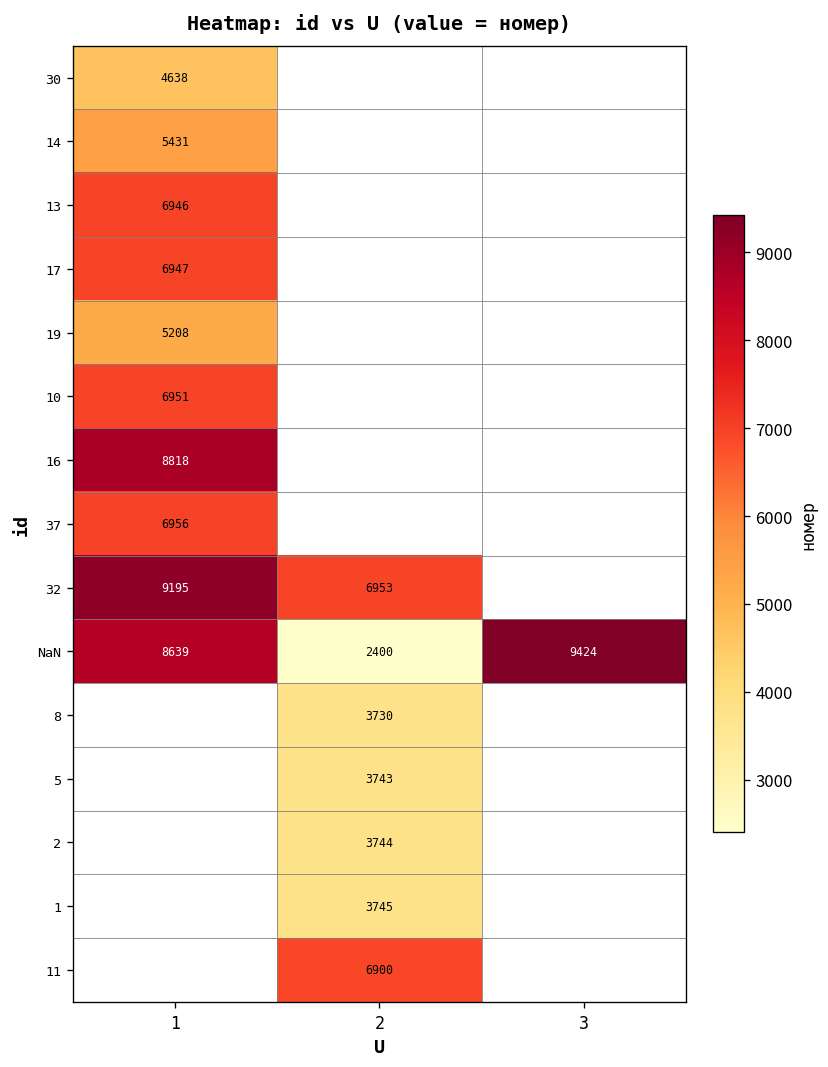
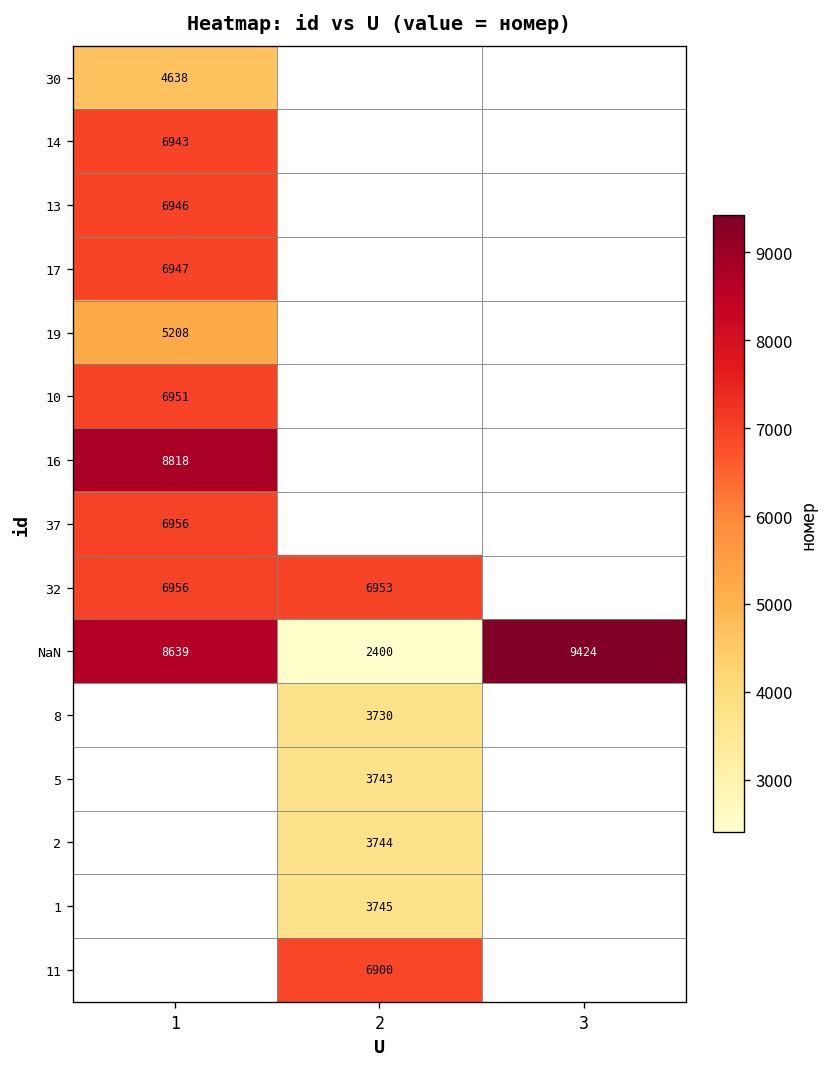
  {
    "30": {
      "1": 4638
    },
    "14": {
-     "1": 5431
+     "1": 6943
    },
    "13": {
      "1": 6946
    },
    "17": {
      "1": 6947
    },
    "19": {
      "1": 5208
    },
    "10": {
      "1": 6951
    },
    "16": {
      "1": 8818
    },
    "37": {
      "1": 6956
    },
    "32": {
-     "1": 9195,
+     "1": 6956,
      "2": 6953
    },
    "NaN": {
      "1": 8639,
      "2": 2400,
      "3": 9424
    },
    "8": {
      "2": 3730
    },
    "5": {
      "2": 3743
    },
    "2": {
      "2": 3744
    },
    "1": {
      "2": 3745
    },
    "11": {
      "2": 6900
    }
  }
